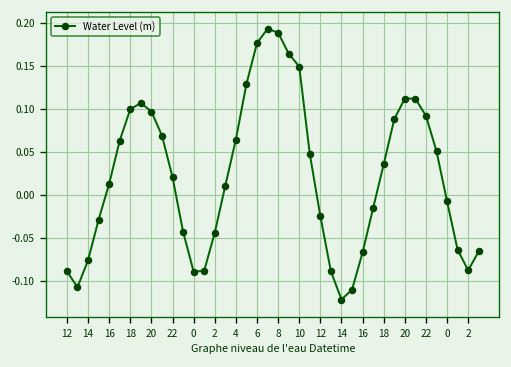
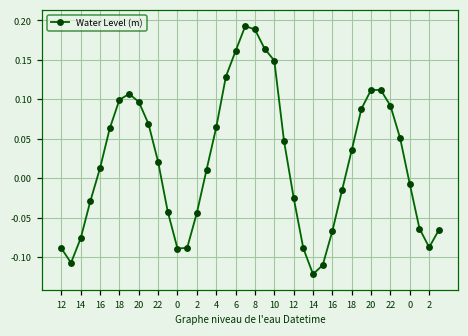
  {
    "4": 0.06,
-   "6": 0.18,
+   "6": 0.16,
    "8": 0.19,
    "10": 0.15
  }
